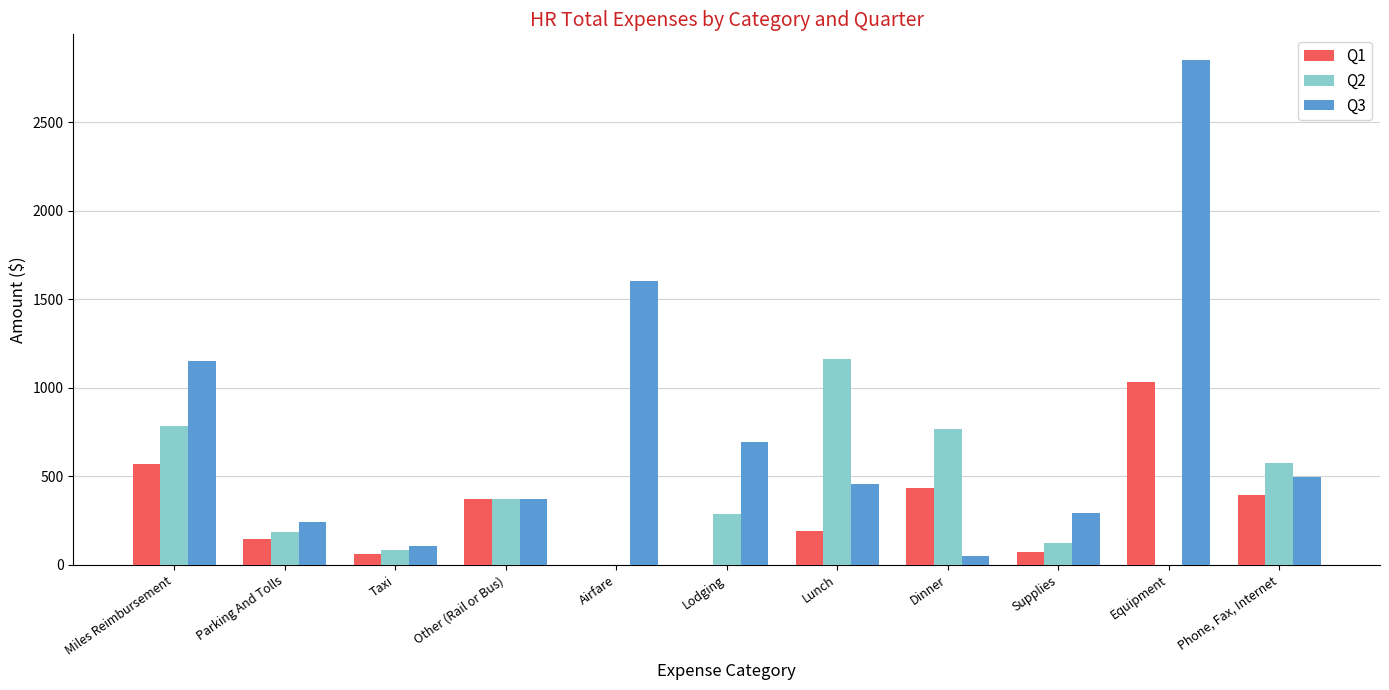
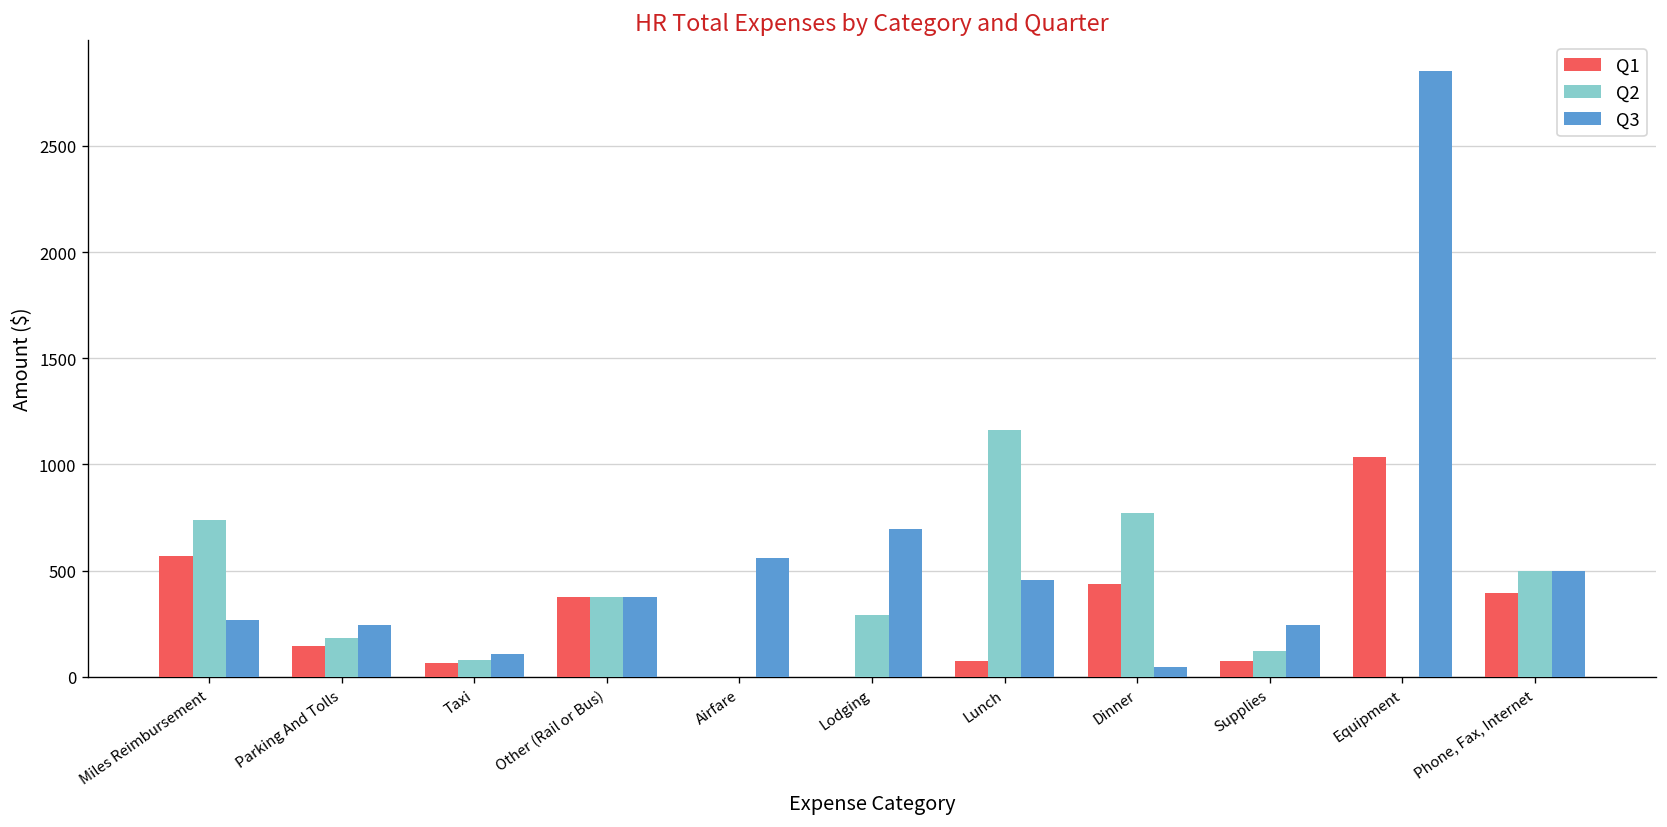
  {
    "Q1": {
      "Miles Reimbursement": 570,
      "Parking And Tolls": 150,
      "Taxi": 60,
      "Other (Rail or Bus)": 380,
      "Airfare": 0,
      "Lodging": 0,
-     "Lunch": 190,
+     "Lunch": 80,
      "Dinner": 440,
      "Supplies": 70,
      "Equipment": 1040,
      "Phone, Fax, Internet": 390
    },
    "Q2": {
-     "Miles Reimbursement": 780,
+     "Miles Reimbursement": 740,
      "Parking And Tolls": 190,
      "Taxi": 80,
      "Other (Rail or Bus)": 380,
      "Airfare": 0,
      "Lodging": 290,
      "Lunch": 1160,
      "Dinner": 770,
      "Supplies": 120,
      "Equipment": 0,
-     "Phone, Fax, Internet": 580
+     "Phone, Fax, Internet": 500
    },
    "Q3": {
-     "Miles Reimbursement": 1150,
+     "Miles Reimbursement": 270,
      "Parking And Tolls": 240,
      "Taxi": 110,
      "Other (Rail or Bus)": 380,
-     "Airfare": 1610,
+     "Airfare": 560,
      "Lodging": 700,
      "Lunch": 460,
      "Dinner": 50,
-     "Supplies": 290,
+     "Supplies": 250,
      "Equipment": 2860,
      "Phone, Fax, Internet": 500
    }
  }
